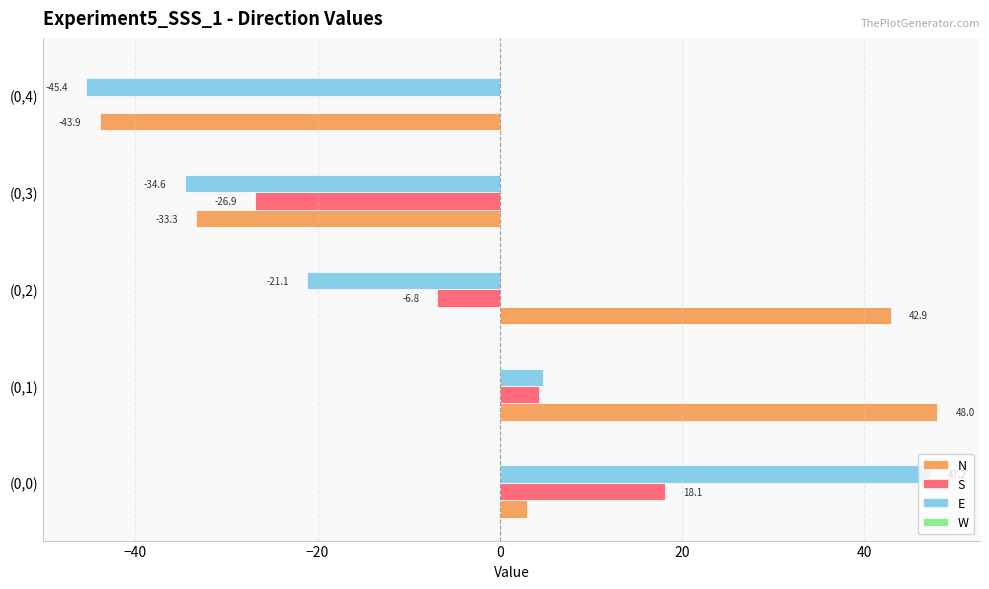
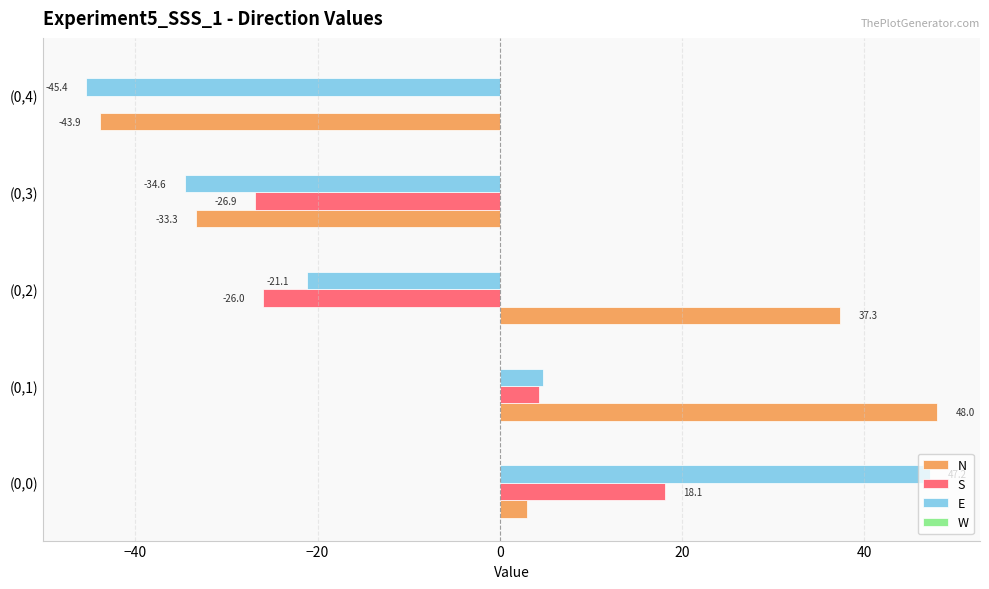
  {
    "N": {
      "(0,4)": -43.9,
      "(0,3)": -33.3,
-     "(0,2)": 42.9,
+     "(0,2)": 37.3,
      "(0,1)": 48.0
    },
    "S": {
      "(0,3)": -26.9,
-     "(0,2)": -6.8,
+     "(0,2)": -26.0,
      "(0,0)": 18.1
    },
    "E": {
      "(0,4)": -45.4,
      "(0,3)": -34.6,
      "(0,2)": -21.1
    },
    "W": {
      "(0,4)": 0,
      "(0,3)": 0,
      "(0,2)": 0,
      "(0,1)": 0,
      "(0,0)": 0
    }
  }
